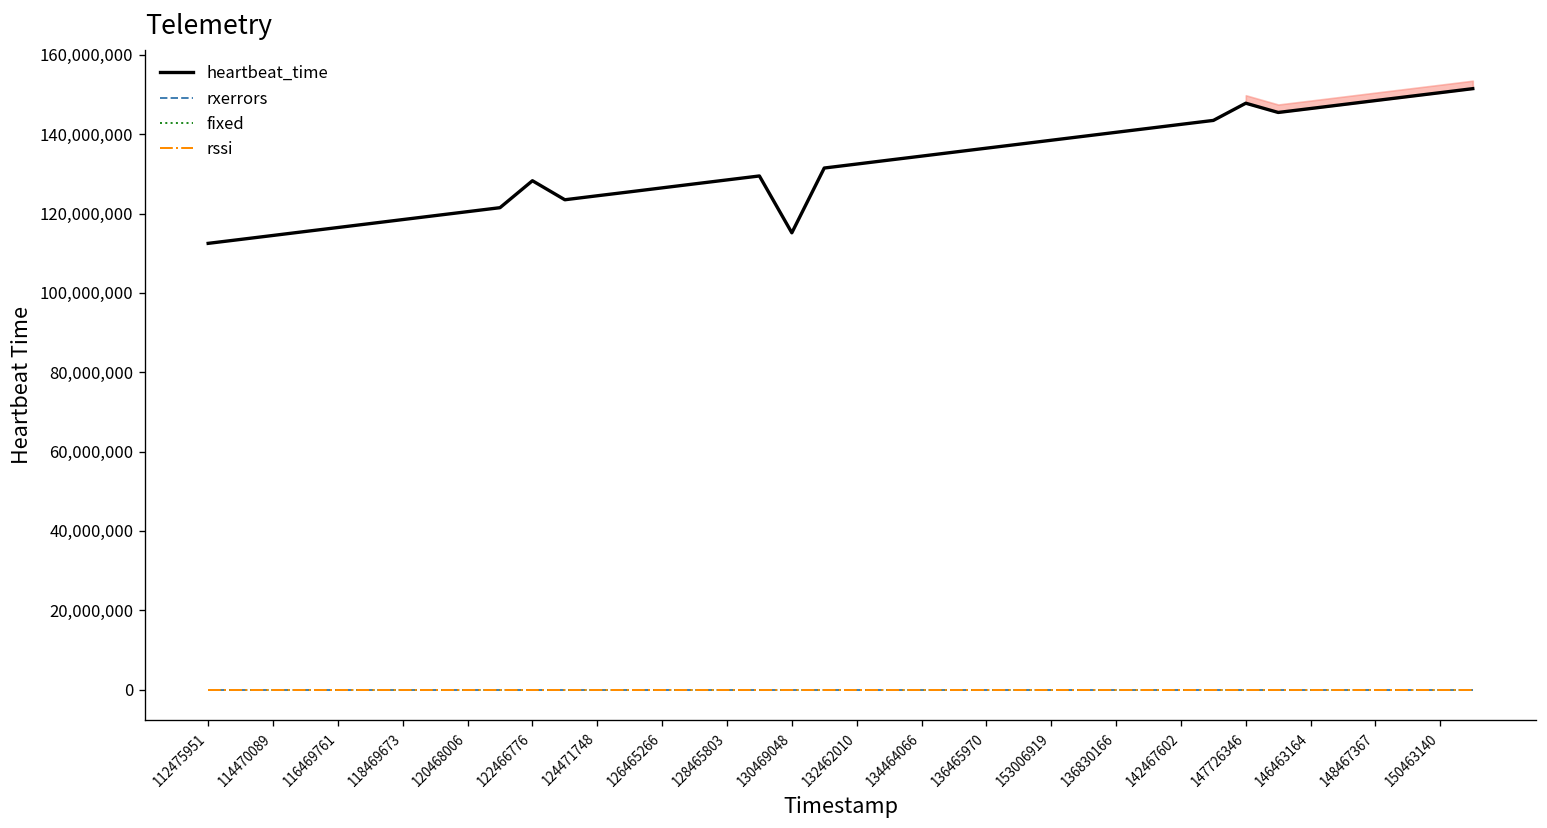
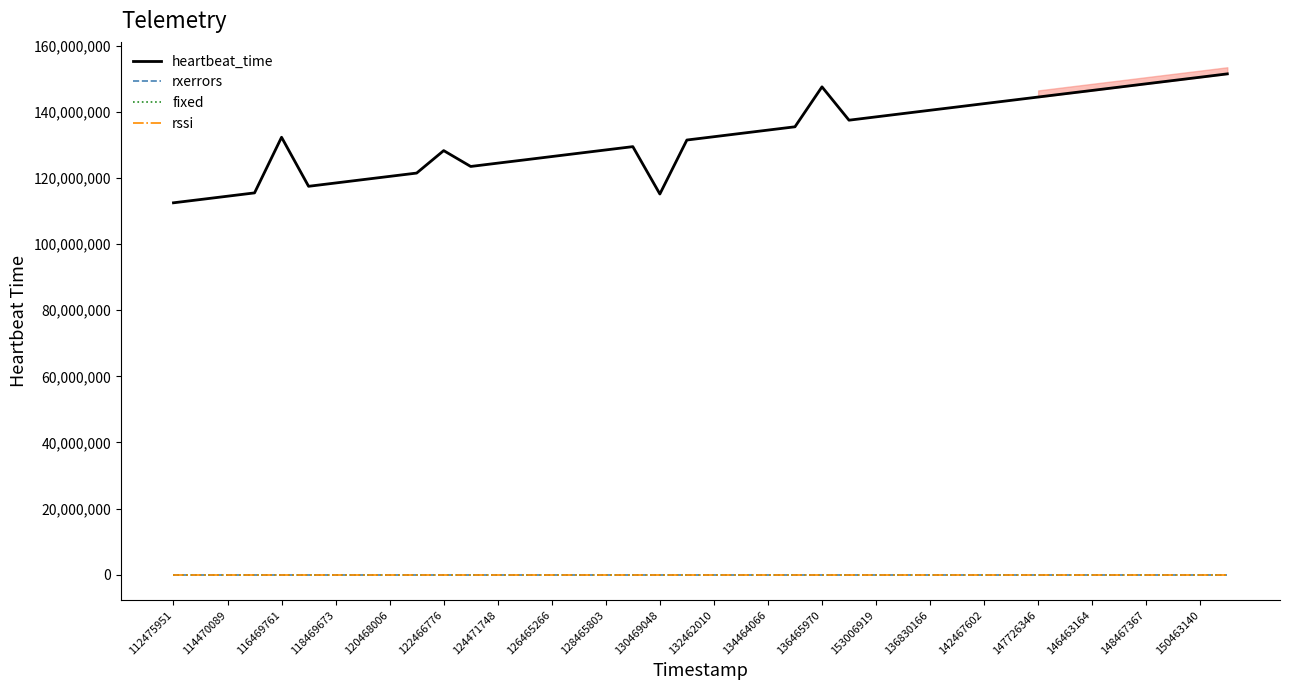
  {
    "heartbeat_time": {
      "112475951": "112,000,000",
      "114470089": "114,000,000",
-     "116469761": "116,000,000",
+     "116469761": "132,000,000",
      "118469673": "118,000,000",
      "120468006": "120,000,000",
      "122466776": "128,000,000",
      "124471748": "124,000,000",
      "126465266": "126,000,000",
      "128465803": "128,000,000",
      "130469048": "115,000,000",
      "132462010": "132,000,000",
      "134464066": "134,000,000",
-     "136465970": "136,000,000",
+     "136465970": "148,000,000",
      "153006919": "138,000,000",
      "136830166": "140,000,000",
      "142467602": "142,000,000",
-     "147726346": "148,000,000",
+     "147726346": "144,000,000",
      "146463164": "146,000,000",
      "148467367": "148,000,000",
      "150463140": "150,000,000"
    },
    "rssi": {
      "112475951": "0",
      "114470089": "0",
      "116469761": "0",
      "118469673": "0",
      "120468006": "0",
      "122466776": "0",
      "124471748": "0",
      "126465266": "0",
      "128465803": "0",
      "130469048": "0",
      "132462010": "0",
      "134464066": "0",
      "136465970": "0",
      "153006919": "0",
      "136830166": "0",
      "142467602": "0",
      "147726346": "0",
      "146463164": "0",
      "148467367": "0",
      "150463140": "0"
    }
  }
